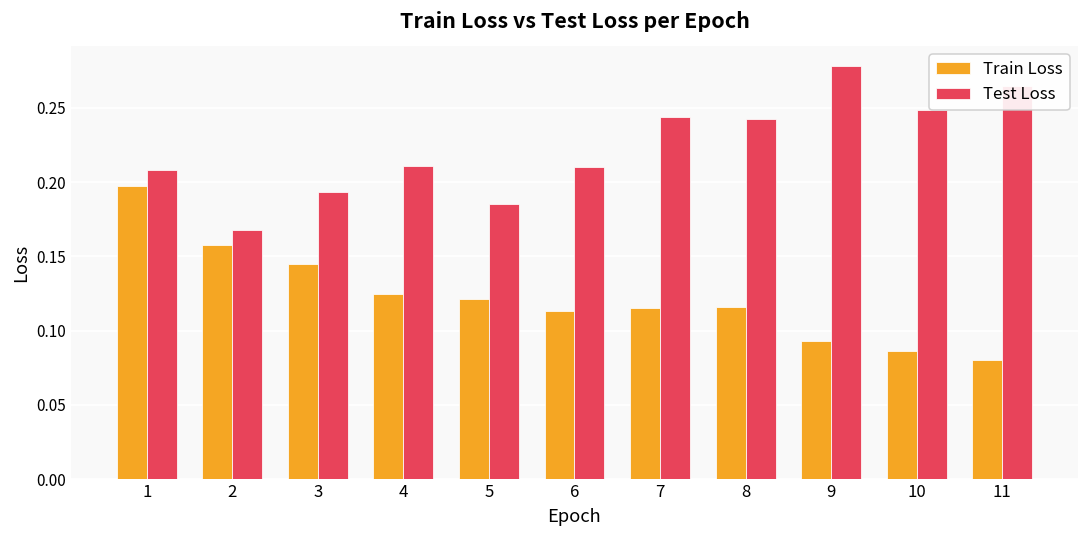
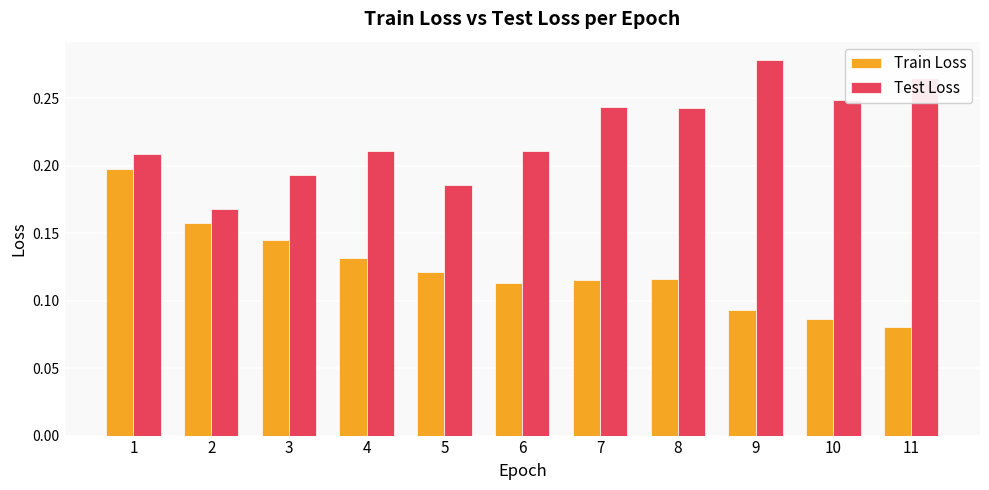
  {
    "Train Loss": {
      "1": 0.197,
      "2": 0.157,
      "3": 0.145,
-     "4": 0.125,
+     "4": 0.131,
      "5": 0.121,
      "6": 0.113,
      "7": 0.115,
      "8": 0.116,
      "9": 0.093,
      "10": 0.087,
      "11": 0.080
    },
    "Test Loss": {
      "1": 0.208,
      "2": 0.168,
      "3": 0.193,
      "4": 0.211,
      "5": 0.185,
      "6": 0.210,
      "7": 0.244,
      "8": 0.243,
      "9": 0.278
    }
  }
